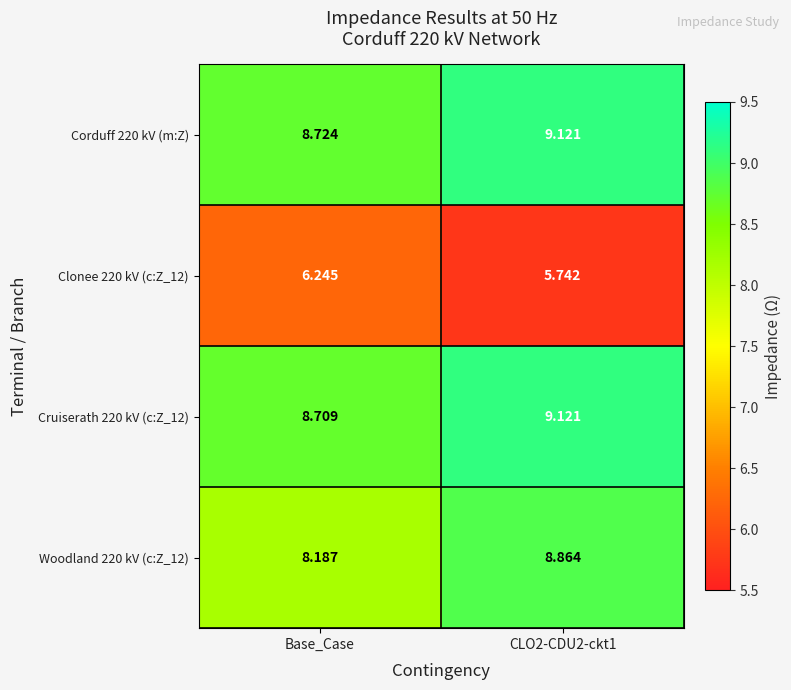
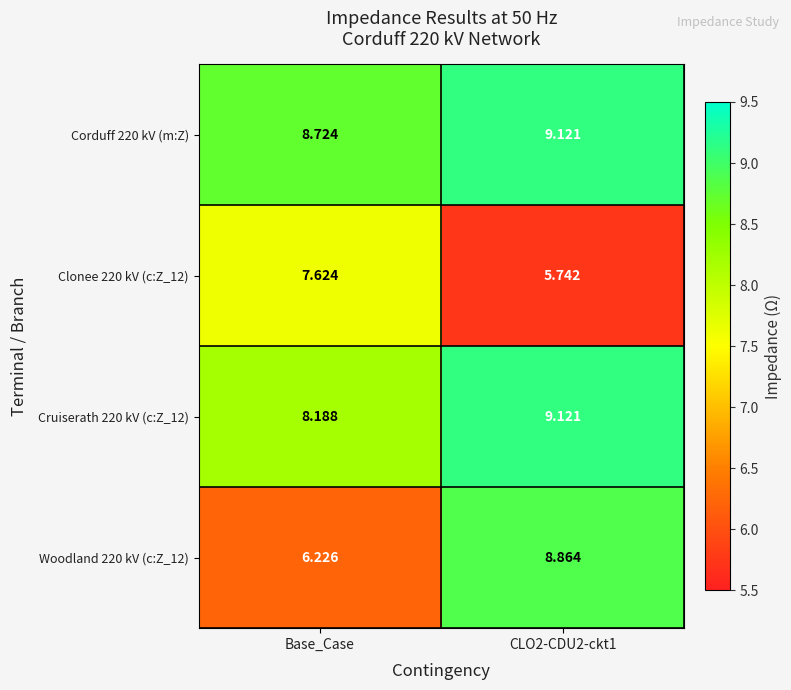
  {
    "Corduff 220 kV (m:Z)": {
      "Base_Case": 8.724,
      "CLO2-CDU2-ckt1": 9.121
    },
    "Clonee 220 kV (c:Z_12)": {
-     "Base_Case": 6.245,
+     "Base_Case": 7.624,
      "CLO2-CDU2-ckt1": 5.742
    },
    "Cruiserath 220 kV (c:Z_12)": {
-     "Base_Case": 8.709,
+     "Base_Case": 8.188,
      "CLO2-CDU2-ckt1": 9.121
    },
    "Woodland 220 kV (c:Z_12)": {
-     "Base_Case": 8.187,
+     "Base_Case": 6.226,
      "CLO2-CDU2-ckt1": 8.864
    }
  }
